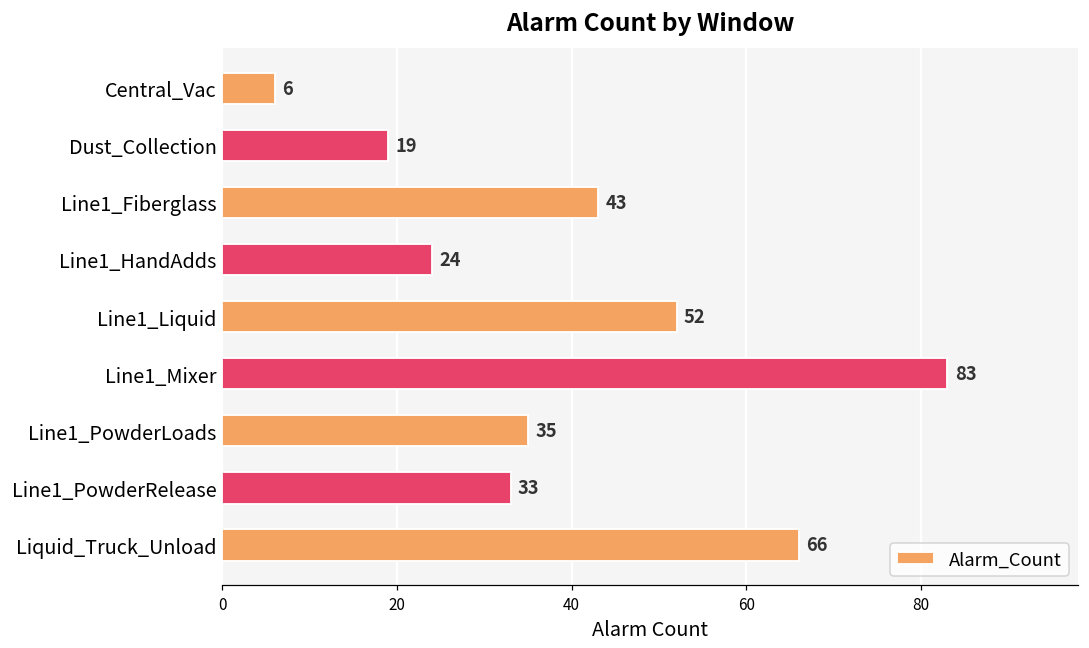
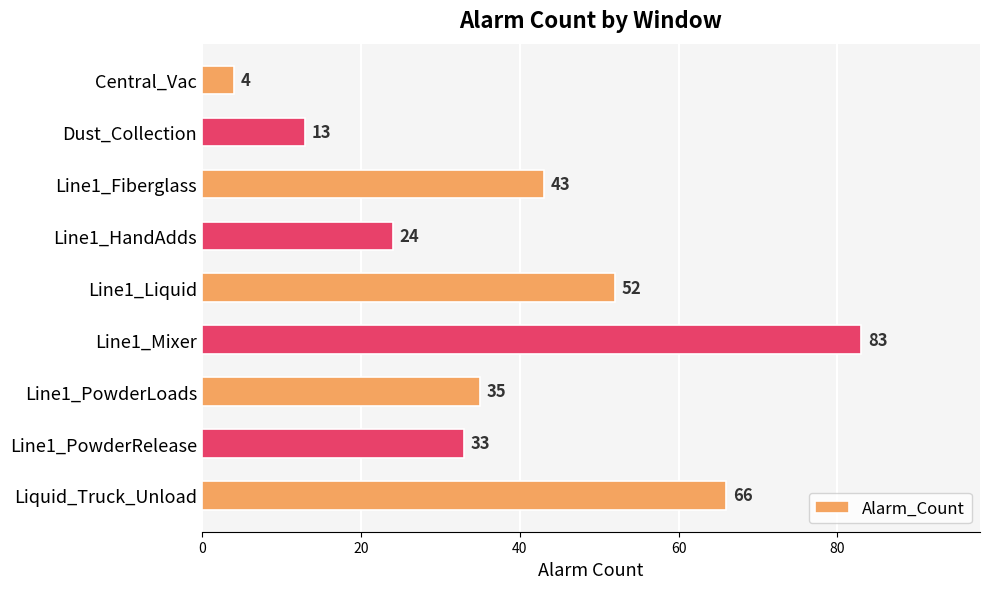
  {
-   "Central_Vac": 6,
-   "Dust_Collection": 19,
+   "Central_Vac": 4,
+   "Dust_Collection": 13,
    "Line1_Fiberglass": 43,
    "Line1_HandAdds": 24,
    "Line1_Liquid": 52,
    "Line1_Mixer": 83,
    "Line1_PowderLoads": 35,
    "Line1_PowderRelease": 33,
    "Liquid_Truck_Unload": 66
  }
